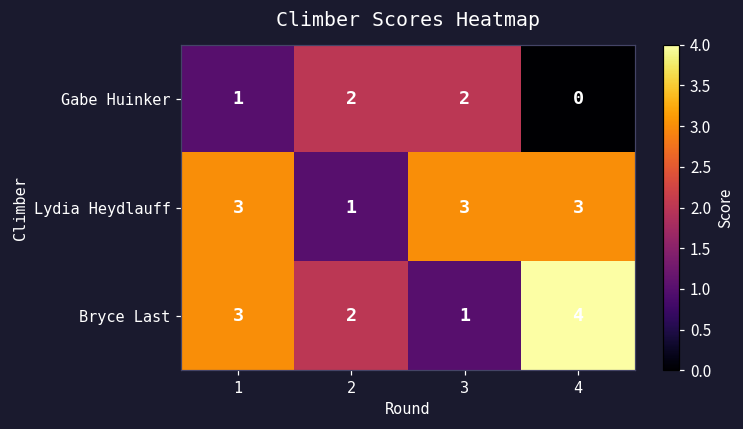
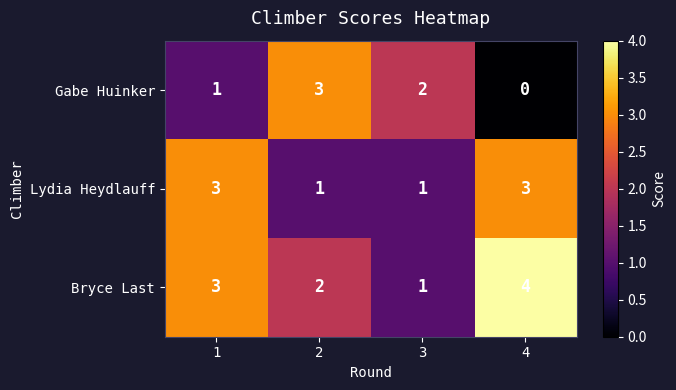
  {
    "Gabe Huinker": {
      "1": 1,
-     "2": 2,
+     "2": 3,
      "3": 2,
      "4": 0
    },
    "Lydia Heydlauff": {
      "1": 3,
      "2": 1,
-     "3": 3,
+     "3": 1,
      "4": 3
    },
    "Bryce Last": {
      "1": 3,
      "2": 2,
      "3": 1,
      "4": 4
    }
  }
